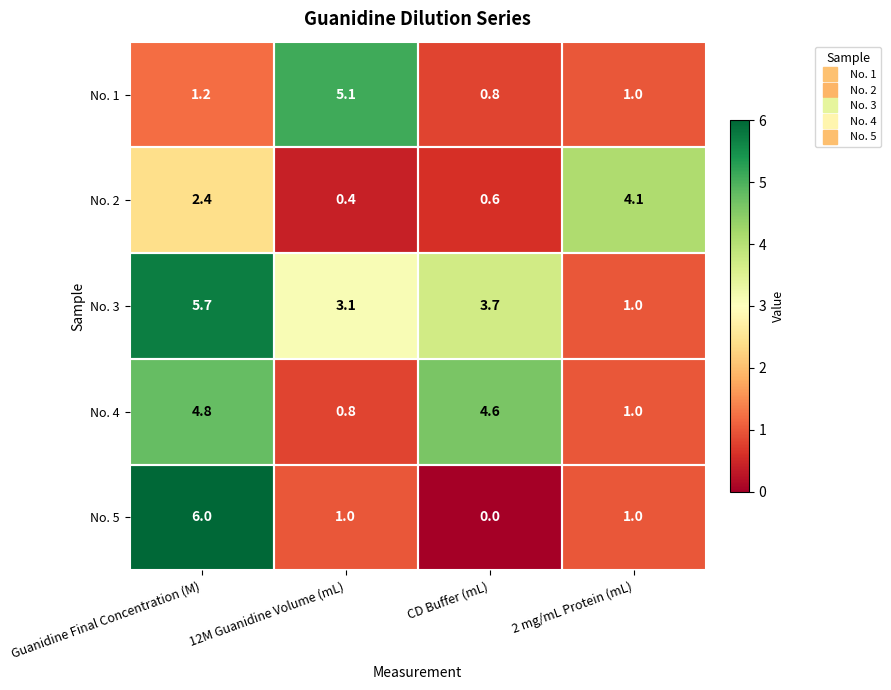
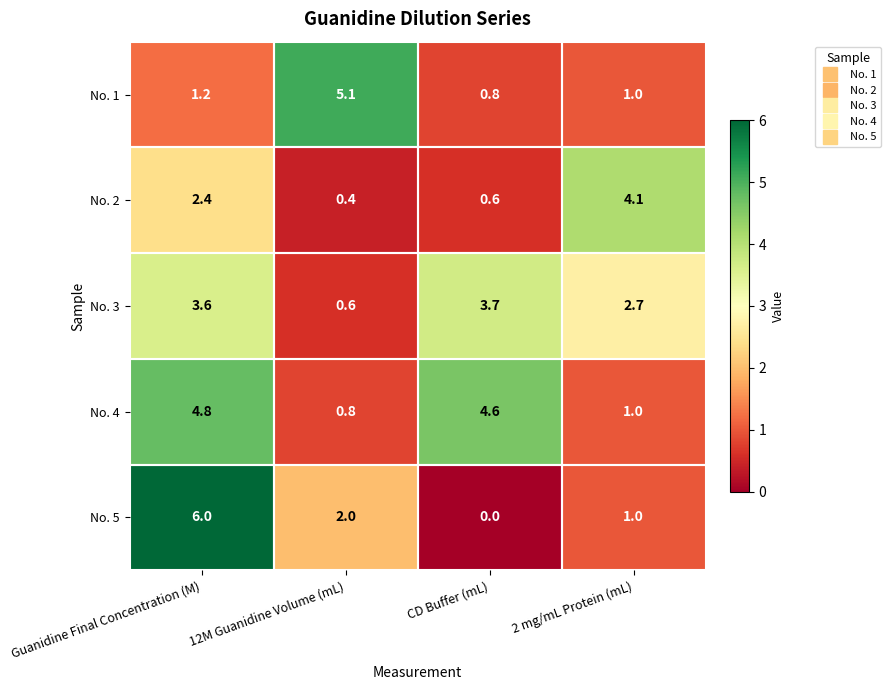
  {
    "No. 1": {
      "Guanidine Final Concentration (M)": 1.2,
      "12M Guanidine Volume (mL)": 5.1,
      "CD Buffer (mL)": 0.8,
      "2 mg/mL Protein (mL)": 1.0
    },
    "No. 2": {
      "Guanidine Final Concentration (M)": 2.4,
      "12M Guanidine Volume (mL)": 0.4,
      "CD Buffer (mL)": 0.6,
      "2 mg/mL Protein (mL)": 4.1
    },
    "No. 3": {
-     "Guanidine Final Concentration (M)": 5.7,
-     "12M Guanidine Volume (mL)": 3.1,
+     "Guanidine Final Concentration (M)": 3.6,
+     "12M Guanidine Volume (mL)": 0.6,
      "CD Buffer (mL)": 3.7,
-     "2 mg/mL Protein (mL)": 1.0
+     "2 mg/mL Protein (mL)": 2.7
    },
    "No. 4": {
      "Guanidine Final Concentration (M)": 4.8,
      "12M Guanidine Volume (mL)": 0.8,
      "CD Buffer (mL)": 4.6,
      "2 mg/mL Protein (mL)": 1.0
    },
    "No. 5": {
      "Guanidine Final Concentration (M)": 6.0,
-     "12M Guanidine Volume (mL)": 1.0,
+     "12M Guanidine Volume (mL)": 2.0,
      "CD Buffer (mL)": 0.0,
      "2 mg/mL Protein (mL)": 1.0
    }
  }
